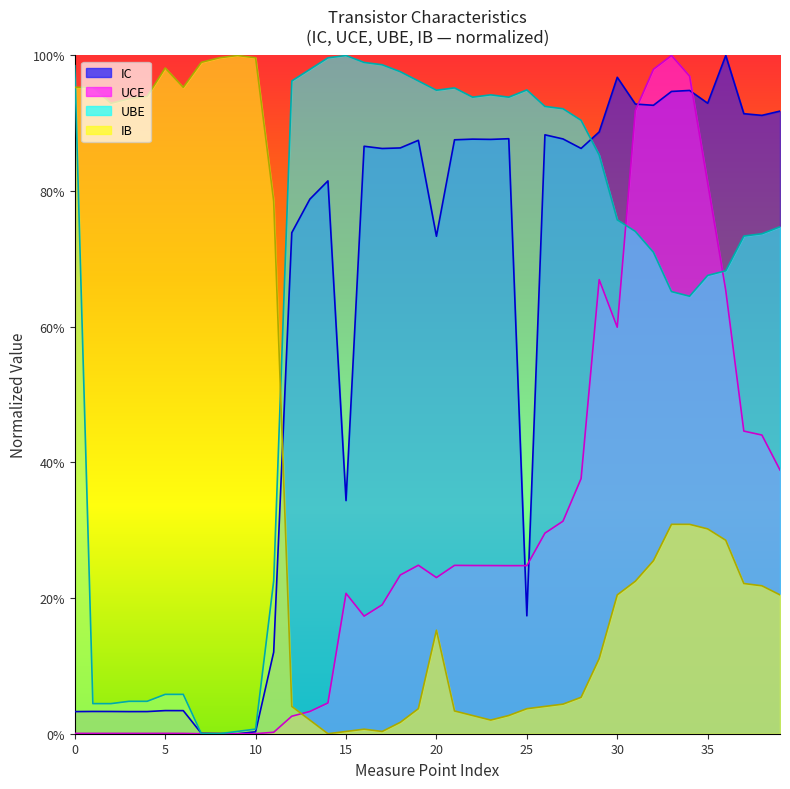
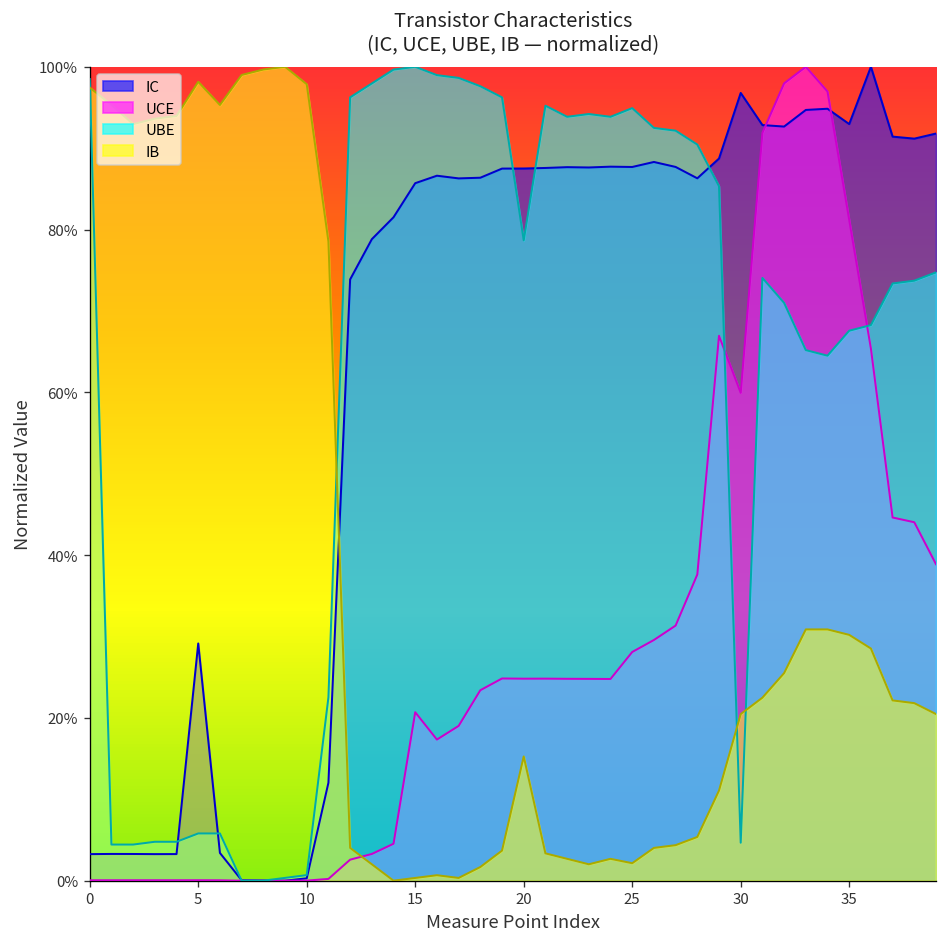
  {
    "IC": {
      "0": "3%",
-     "5": "3%",
-     "15": "34%",
-     "20": "73%",
-     "25": "17%",
+     "5": "29%",
+     "15": "86%",
+     "20": "88%",
+     "25": "88%",
      "30": "97%",
      "35": "93%"
    },
    "UCE": {
      "0": "0%",
      "5": "0%",
      "15": "21%",
-     "20": "23%",
-     "25": "25%",
+     "20": "25%",
+     "25": "28%",
      "30": "60%",
      "35": "81%"
    },
    "UBE": {
      "0": "98%",
      "5": "6%",
      "10": "1%",
      "15": "100%",
-     "20": "95%",
+     "20": "79%",
      "25": "95%",
-     "30": "76%",
+     "30": "5%",
      "35": "68%"
    },
    "IB": {
-     "0": "95%",
+     "0": "97%",
      "5": "98%",
-     "10": "100%",
+     "10": "98%",
      "15": "0%",
      "20": "15%",
-     "25": "4%",
+     "25": "2%",
      "30": "20%",
      "35": "30%"
    }
  }
